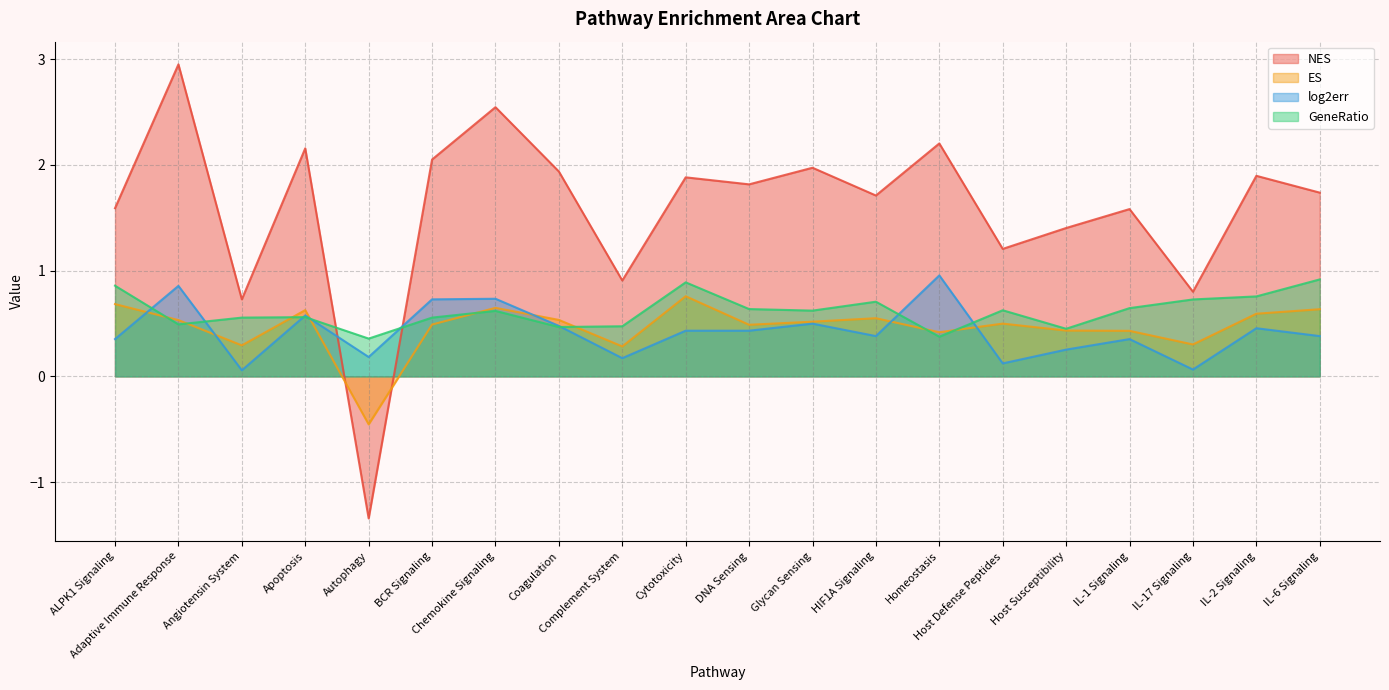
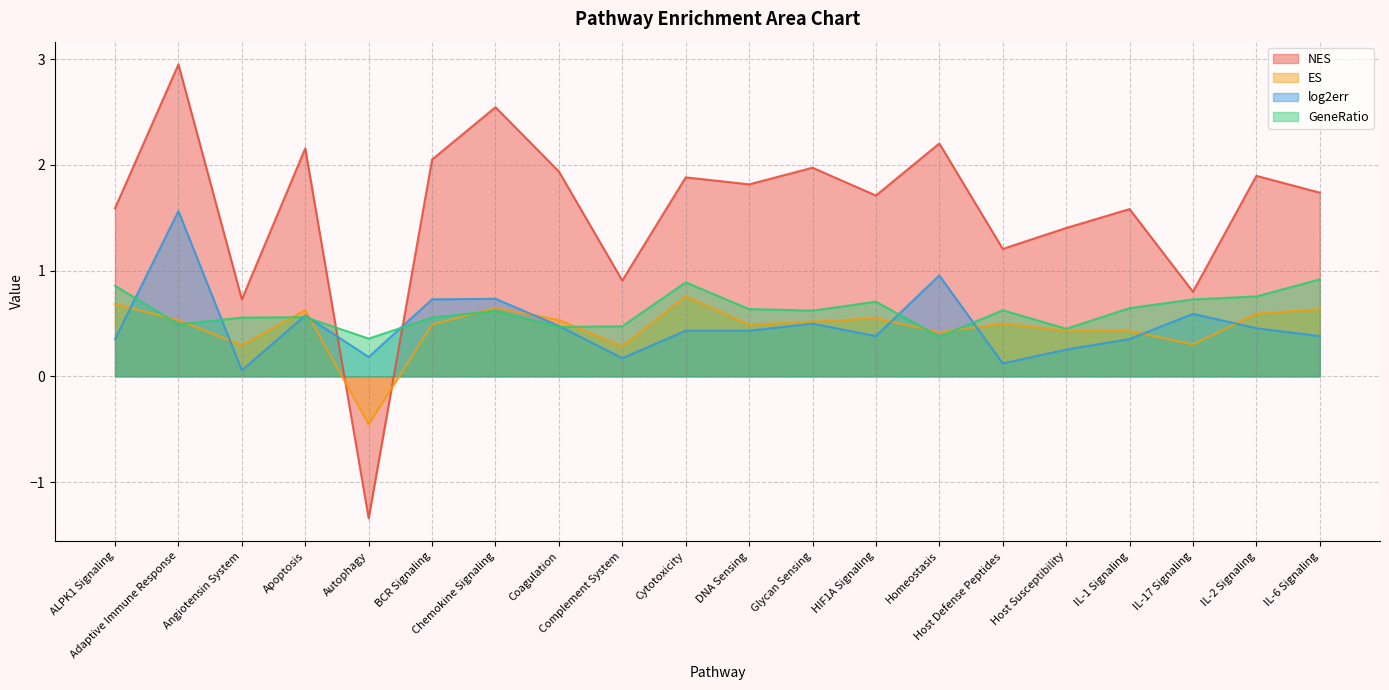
  {
    "log2err": {
      "ALPK1 Signaling": 0.35,
-     "Adaptive Immune Response": 0.86,
+     "Adaptive Immune Response": 1.56,
      "Angiotensin System": 0.06,
      "Autophagy": 0.18,
      "BCR Signaling": 0.73,
      "Chemokine Signaling": 0.73,
      "Complement System": 0.17,
      "Cytotoxicity": 0.43,
      "DNA Sensing": 0.43,
      "HIF1A Signaling": 0.38,
      "Homeostasis": 0.95,
      "Host Defense Peptides": 0.12,
      "Host Susceptibility": 0.25,
      "IL-1 Signaling": 0.35,
-     "IL-17 Signaling": 0.06,
+     "IL-17 Signaling": 0.59,
      "IL-2 Signaling": 0.46,
      "IL-6 Signaling": 0.38
    },
    "GeneRatio": {
      "ALPK1 Signaling": 0.86,
      "Adaptive Immune Response": 0.49,
      "Angiotensin System": 0.56,
      "Autophagy": 0.36,
      "BCR Signaling": 0.56,
      "Chemokine Signaling": 0.62,
      "Complement System": 0.47,
      "Cytotoxicity": 0.89,
      "DNA Sensing": 0.64,
      "Glycan Sensing": 0.62,
      "HIF1A Signaling": 0.71,
      "Homeostasis": 0.38,
      "Host Defense Peptides": 0.63,
      "IL-1 Signaling": 0.65,
      "IL-17 Signaling": 0.73,
      "IL-2 Signaling": 0.76,
      "IL-6 Signaling": 0.92
    }
  }
